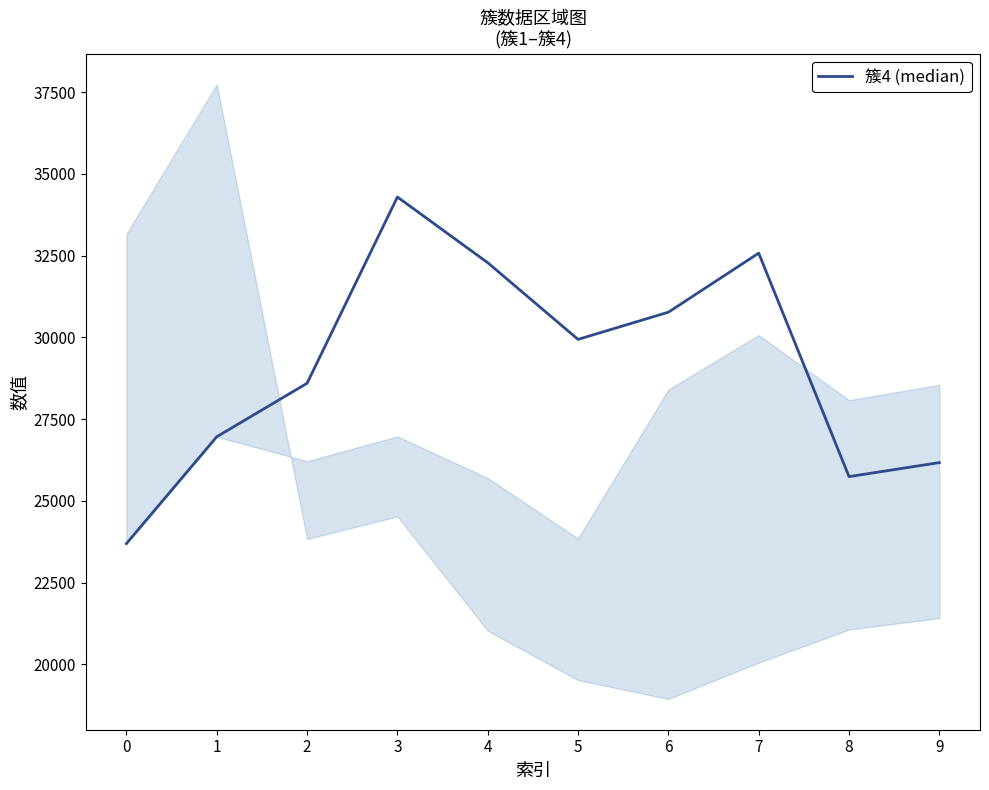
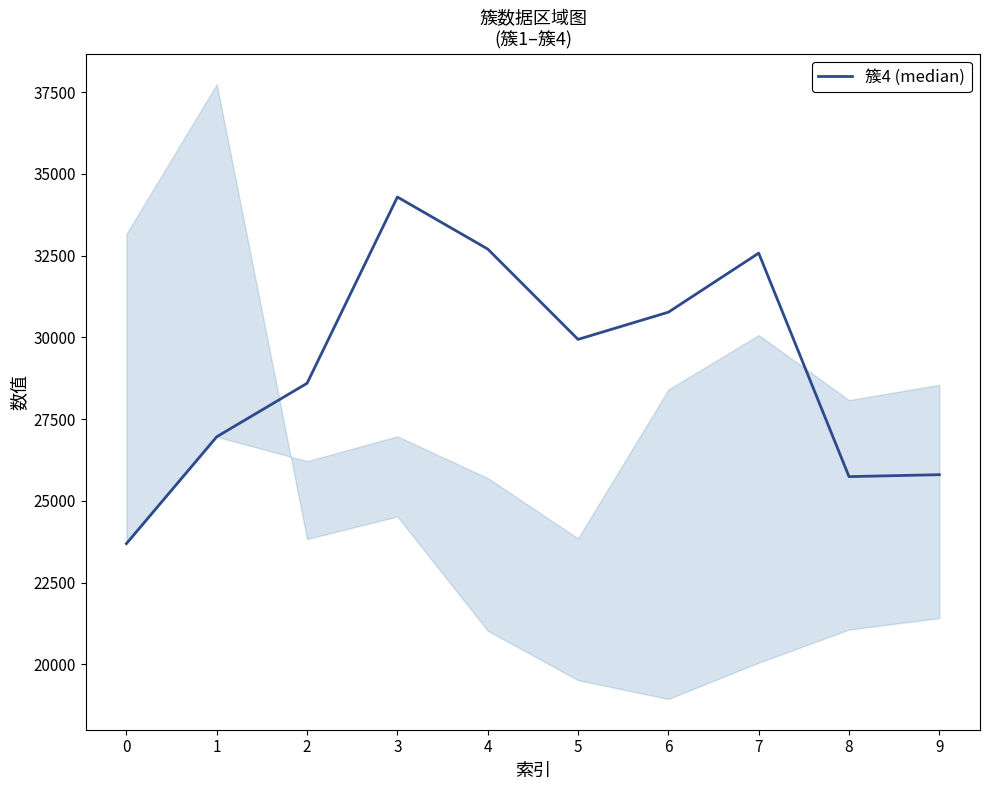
  {
    "簇4 (median)": {
      "0": 23700,
      "1": 27000,
      "2": 28600,
      "3": 34300,
-     "4": 32300,
+     "4": 32700,
      "5": 29900,
      "6": 30800,
      "7": 32600,
      "8": 25700,
-     "9": 26200
+     "9": 25800
    }
  }
